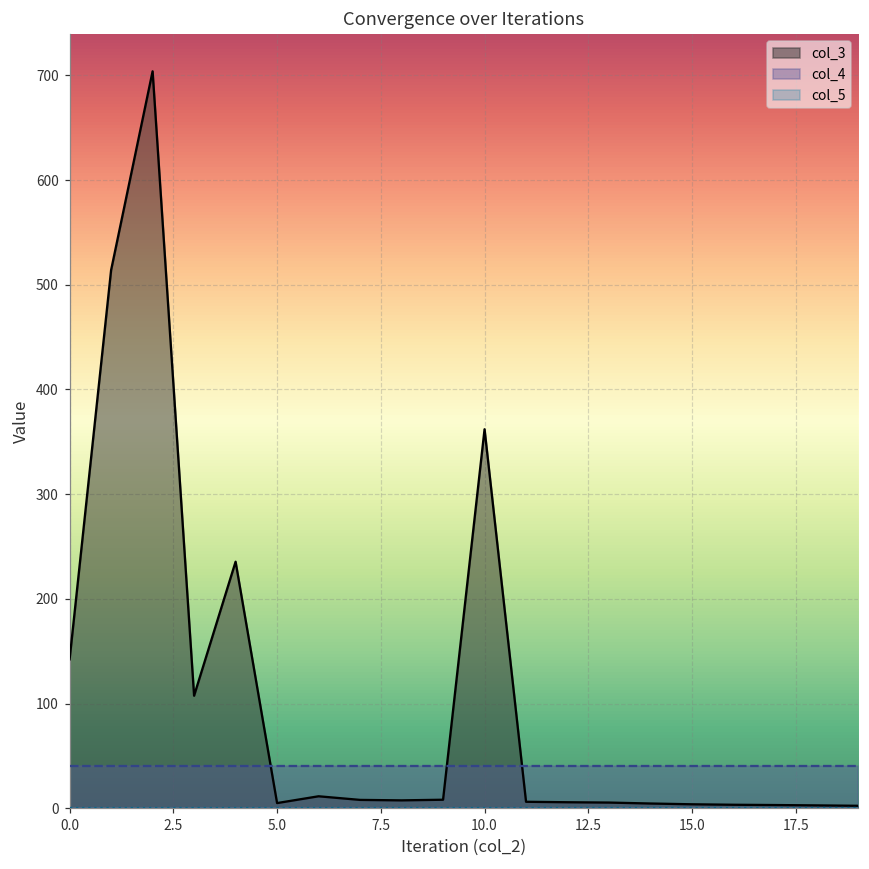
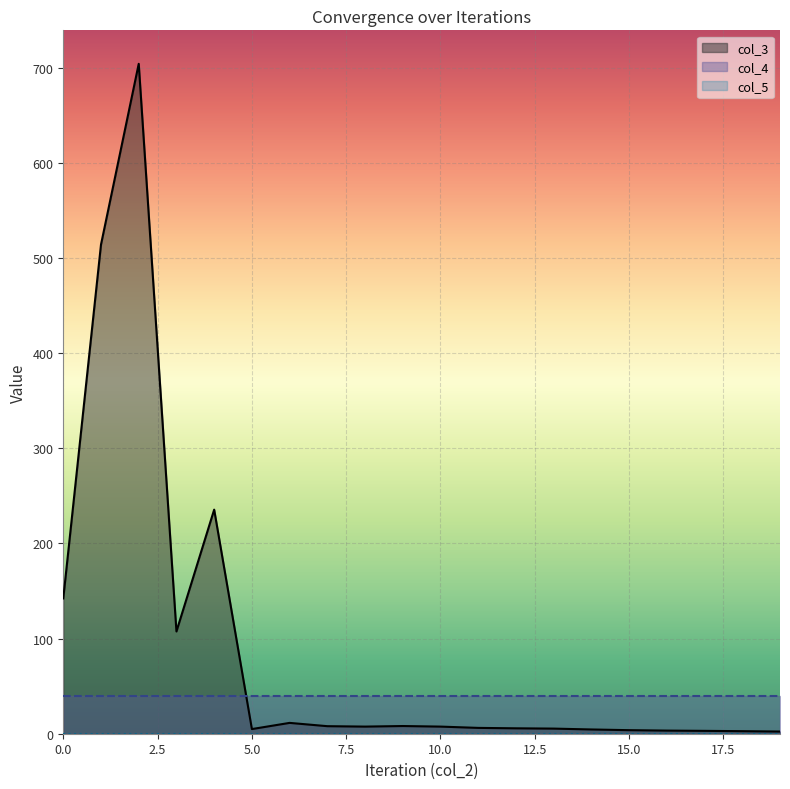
  {
    "col_3": {
      "0.0": 140,
      "5.0": 0,
-     "10.0": 360,
+     "10.0": 10,
      "15.0": 0
    }
  }
